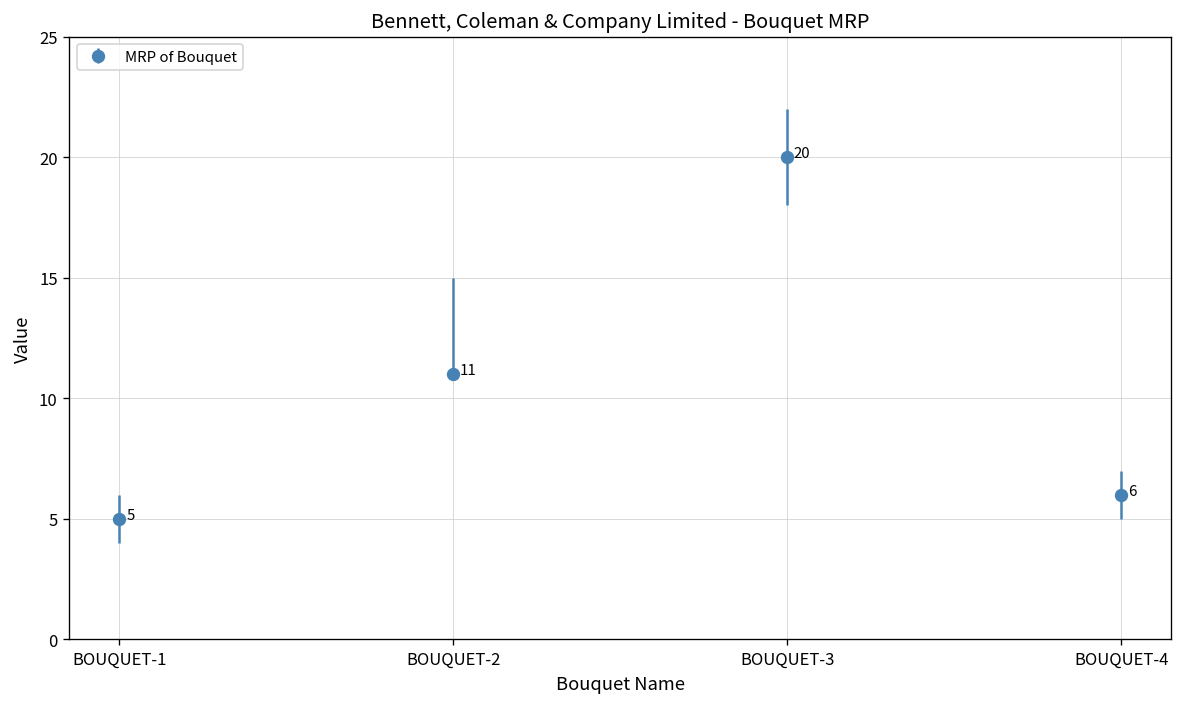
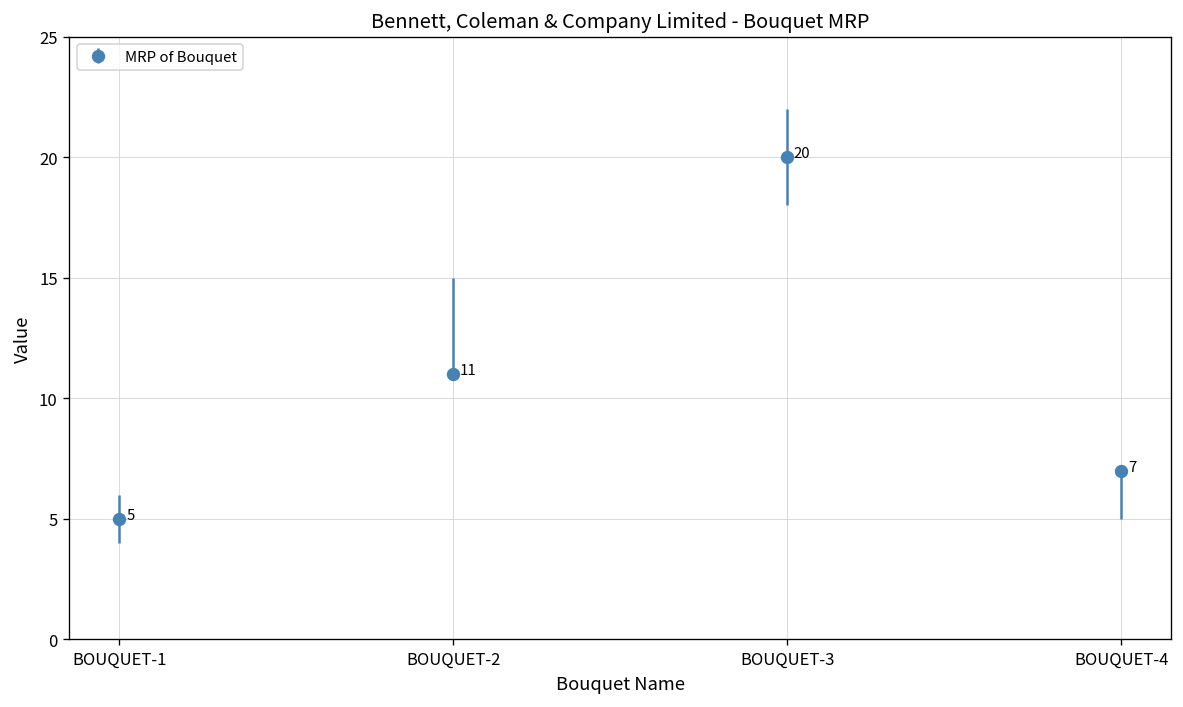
  {
    "BOUQUET-1": 5,
    "BOUQUET-2": 11,
    "BOUQUET-3": 20,
-   "BOUQUET-4": 6
+   "BOUQUET-4": 7
  }
